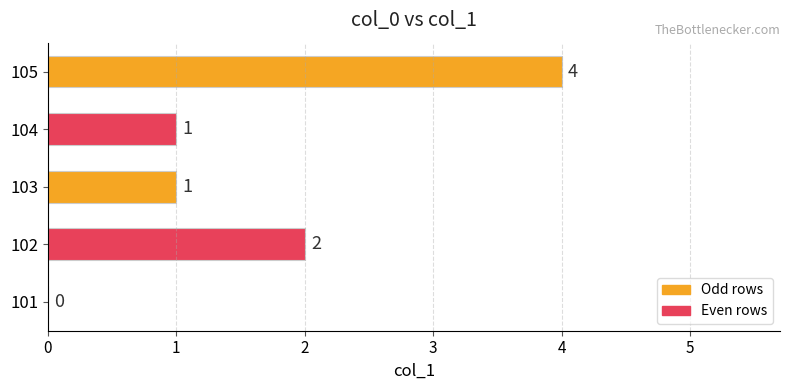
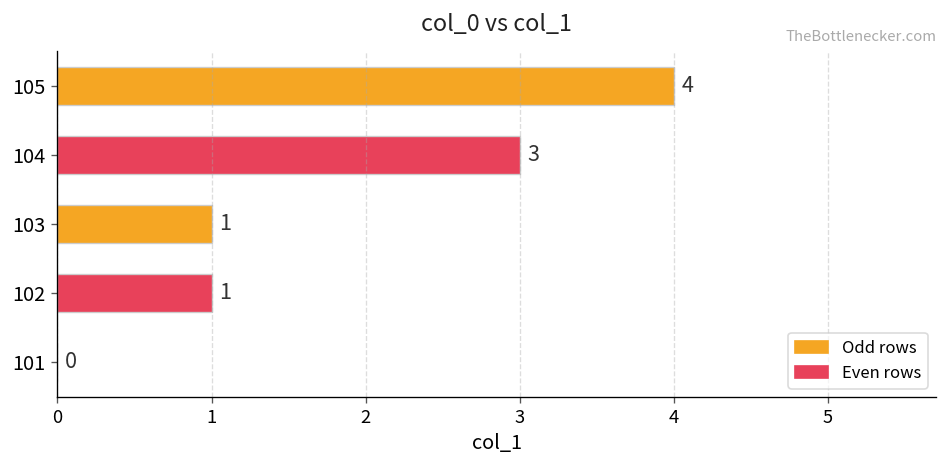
  {
    "105": 4,
-   "104": 1,
+   "104": 3,
    "103": 1,
-   "102": 2,
+   "102": 1,
    "101": 0
  }
